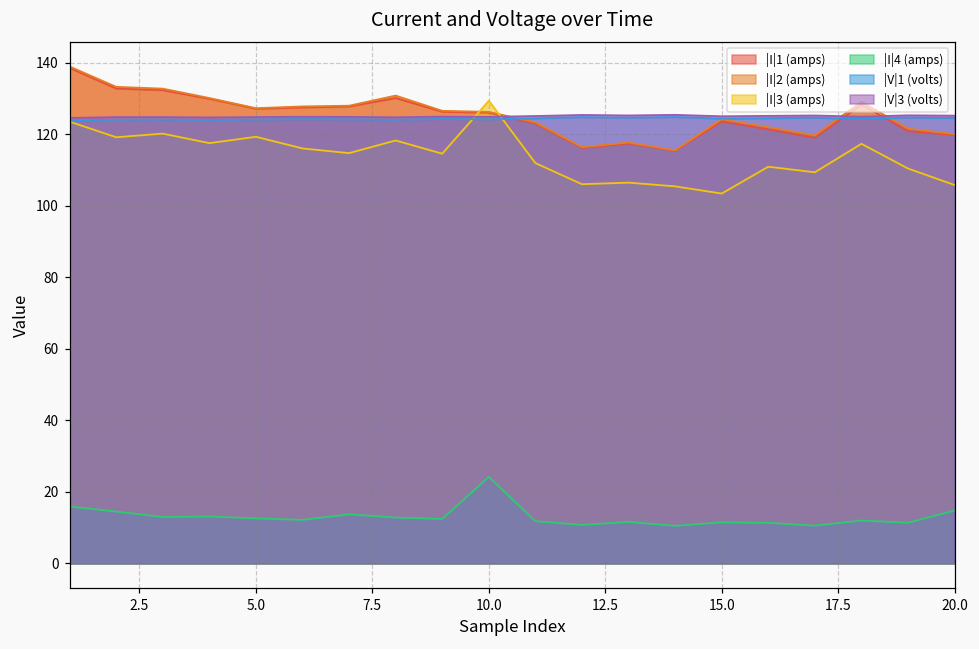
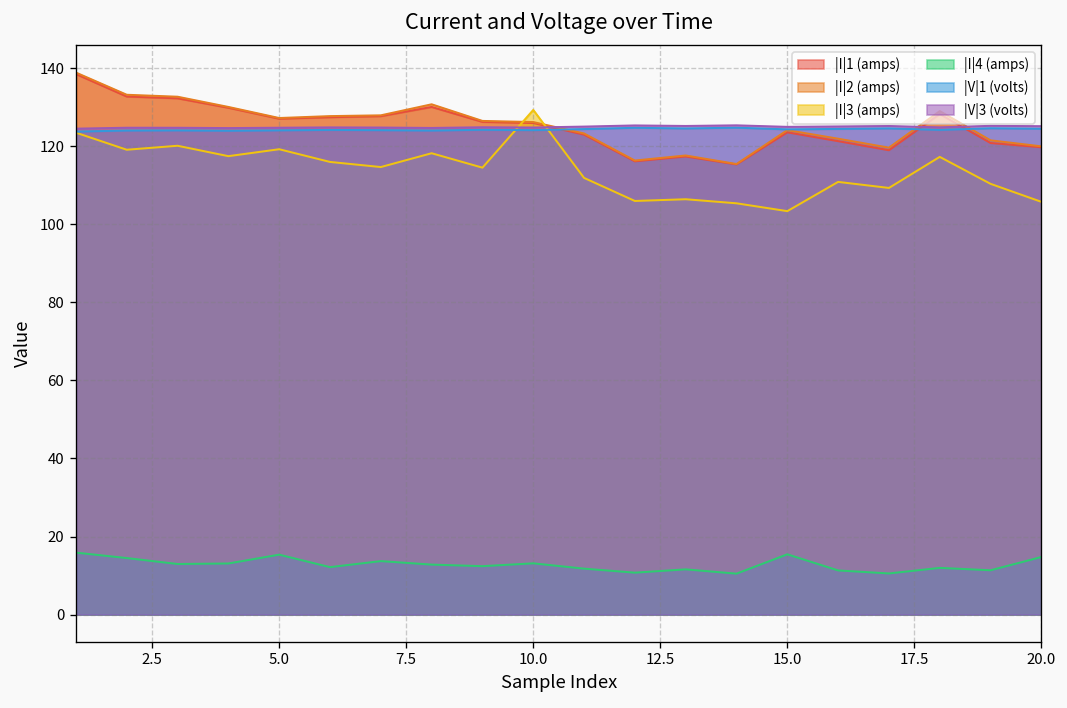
  {
    "|I|3 (amps)": {
      "5.0": 119,
      "10.0": 129,
      "15.0": 103,
      "20.0": 106
    },
    "|I|4 (amps)": {
-     "5.0": 13,
-     "10.0": 24,
-     "15.0": 11,
+     "5.0": 15,
+     "10.0": 13,
+     "15.0": 15,
      "20.0": 15
    }
  }
